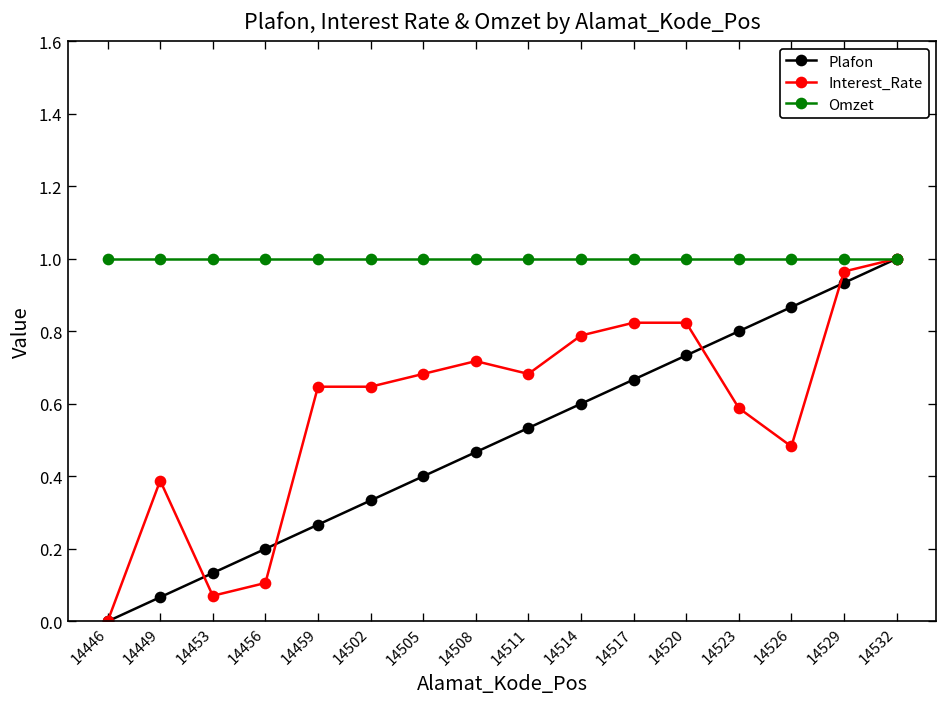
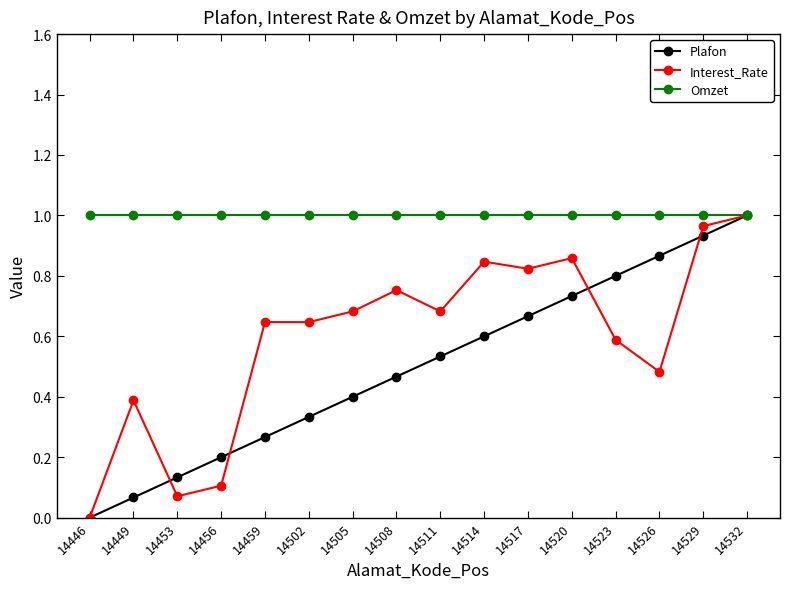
  {
    "Plafon": {
      "14449": 0.07,
      "14453": 0.13,
      "14456": 0.20,
      "14459": 0.27,
      "14502": 0.33,
      "14505": 0.40,
      "14508": 0.47,
      "14511": 0.53,
      "14514": 0.60,
      "14517": 0.67,
      "14520": 0.73,
      "14523": 0.80,
      "14526": 0.87,
      "14529": 0.93
    },
    "Interest_Rate": {
      "14449": 0.39,
      "14453": 0.07,
      "14456": 0.11,
      "14459": 0.65,
      "14502": 0.65,
      "14505": 0.68,
-     "14508": 0.72,
+     "14508": 0.75,
      "14511": 0.68,
-     "14514": 0.79,
+     "14514": 0.85,
      "14517": 0.82,
-     "14520": 0.82,
+     "14520": 0.86,
      "14523": 0.59,
      "14526": 0.48,
      "14529": 0.96
    },
    "Omzet": {
      "14446": 1.00,
      "14449": 1.00,
      "14453": 1.00,
      "14456": 1.00,
      "14459": 1.00,
      "14502": 1.00,
      "14505": 1.00,
      "14508": 1.00,
      "14511": 1.00,
      "14514": 1.00,
      "14517": 1.00,
      "14520": 1.00,
      "14523": 1.00,
      "14526": 1.00,
      "14529": 1.00
    }
  }
